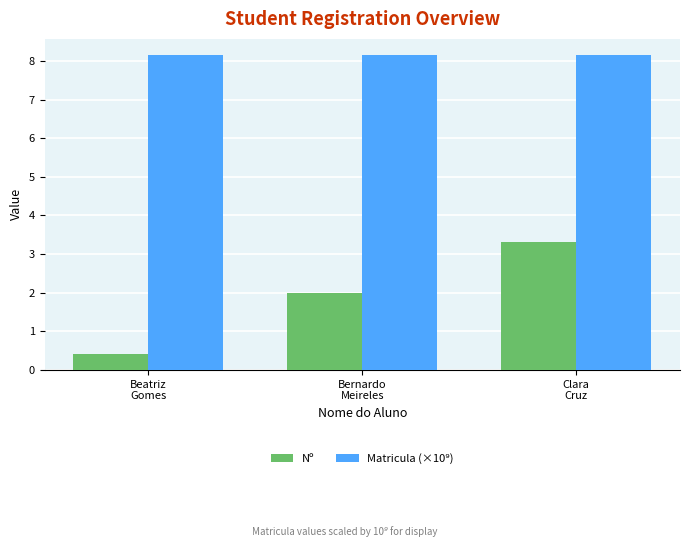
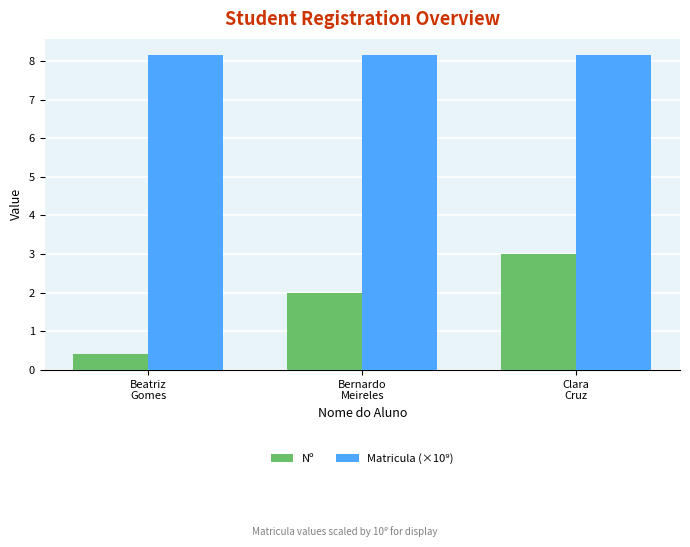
  {
    "Nº": {
      "Beatriz Gomes": 0.4,
      "Bernardo Meireles": 2.0,
-     "Clara Cruz": 3.3
+     "Clara Cruz": 3.0
    },
    "Matricula (×10⁹)": {
      "Beatriz Gomes": 8.2,
      "Bernardo Meireles": 8.2,
      "Clara Cruz": 8.2
    }
  }
